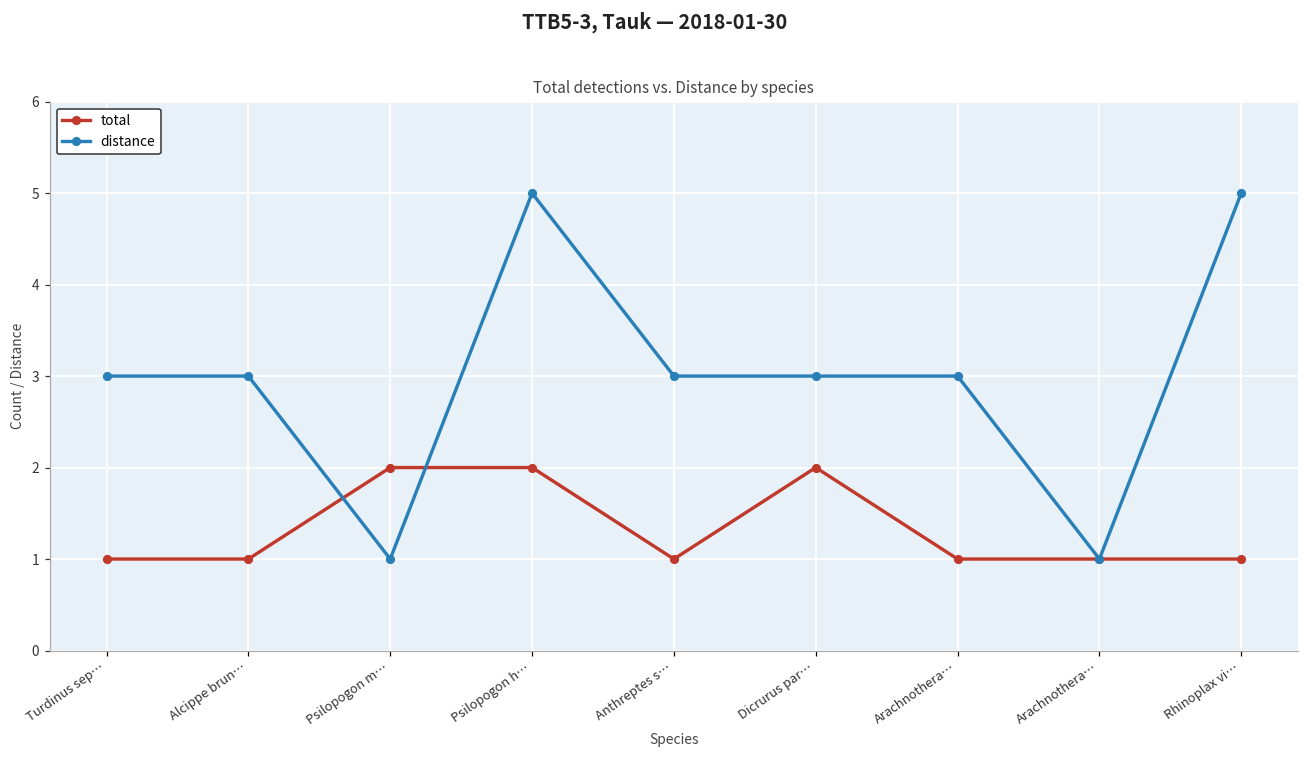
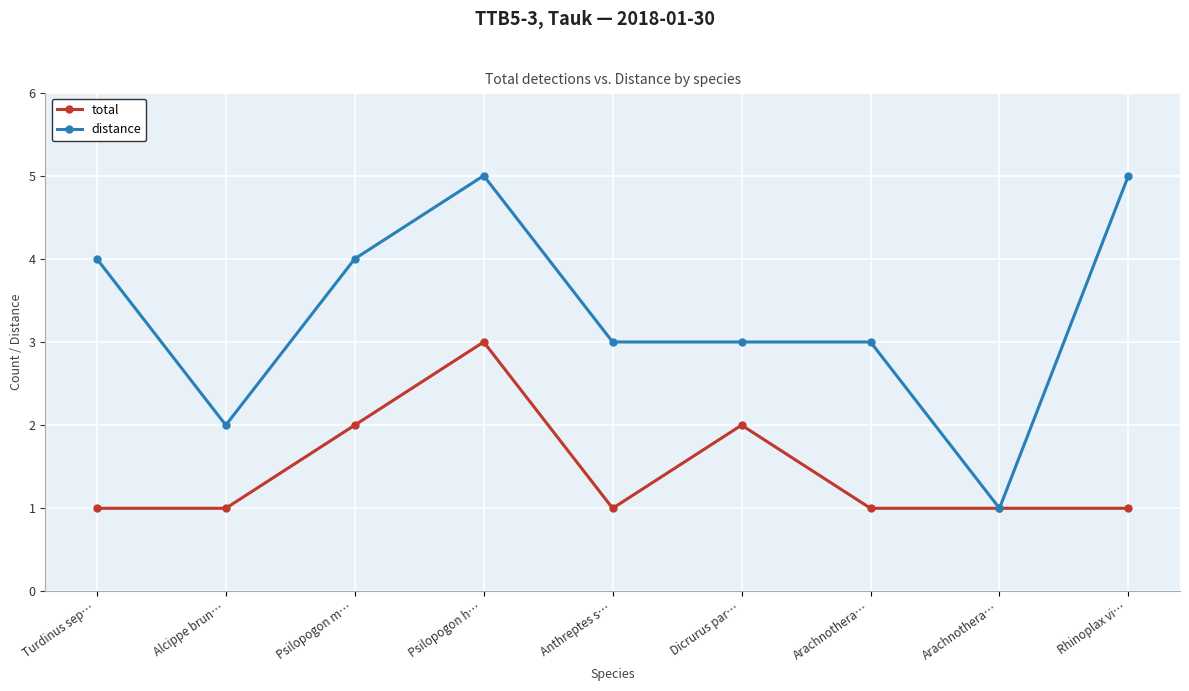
  {
    "total": {
      "Turdinus sep…": 1,
      "Alcippe brun…": 1,
      "Psilopogon m…": 2,
-     "Psilopogon h…": 2,
+     "Psilopogon h…": 3,
      "Anthreptes s…": 1,
      "Dicrurus par…": 2,
      "Rhinoplax vi…": 1
    },
    "distance": {
-     "Turdinus sep…": 3,
-     "Alcippe brun…": 3,
-     "Psilopogon m…": 1,
+     "Turdinus sep…": 4,
+     "Alcippe brun…": 2,
+     "Psilopogon m…": 4,
      "Psilopogon h…": 5,
      "Anthreptes s…": 3,
      "Dicrurus par…": 3,
      "Rhinoplax vi…": 5
    }
  }
